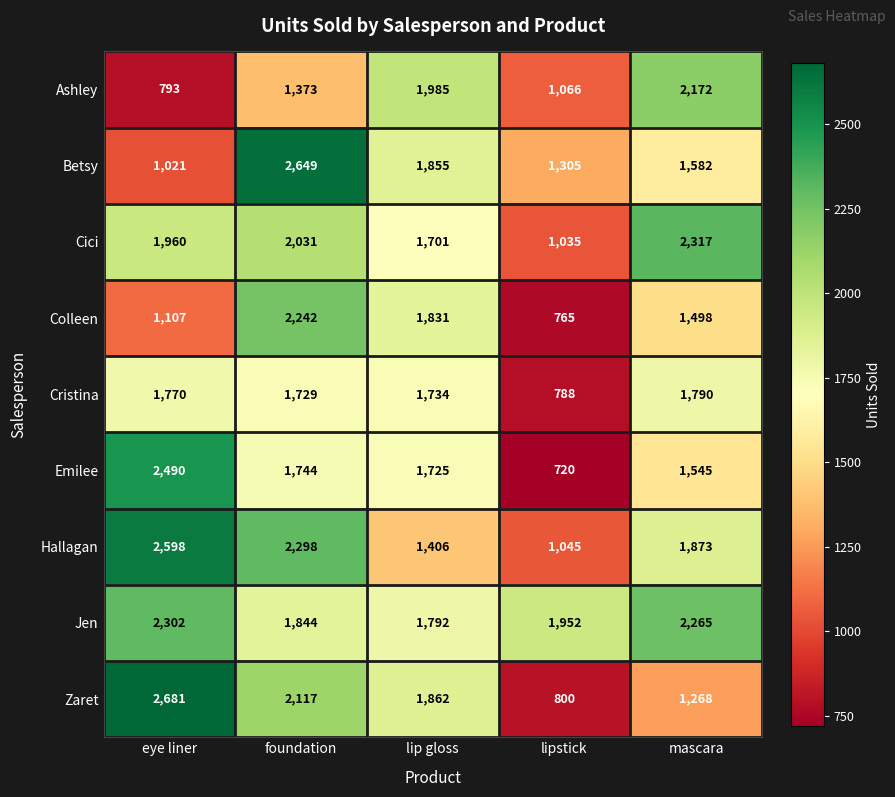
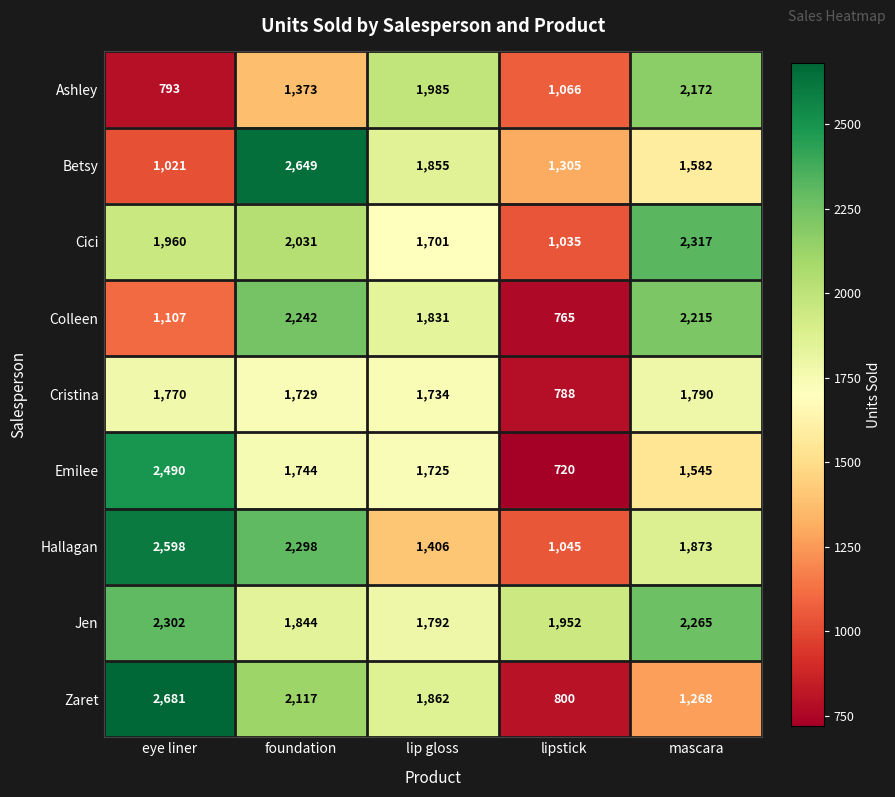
  {
    "Ashley": {
      "eye liner": "793",
      "foundation": "1,373",
      "lip gloss": "1,985",
      "lipstick": "1,066",
      "mascara": "2,172"
    },
    "Betsy": {
      "eye liner": "1,021",
      "foundation": "2,649",
      "lip gloss": "1,855",
      "lipstick": "1,305",
      "mascara": "1,582"
    },
    "Cici": {
      "eye liner": "1,960",
      "foundation": "2,031",
      "lip gloss": "1,701",
      "lipstick": "1,035",
      "mascara": "2,317"
    },
    "Colleen": {
      "eye liner": "1,107",
      "foundation": "2,242",
      "lip gloss": "1,831",
      "lipstick": "765",
-     "mascara": "1,498"
+     "mascara": "2,215"
    },
    "Cristina": {
      "eye liner": "1,770",
      "foundation": "1,729",
      "lip gloss": "1,734",
      "lipstick": "788",
      "mascara": "1,790"
    },
    "Emilee": {
      "eye liner": "2,490",
      "foundation": "1,744",
      "lip gloss": "1,725",
      "lipstick": "720",
      "mascara": "1,545"
    },
    "Hallagan": {
      "eye liner": "2,598",
      "foundation": "2,298",
      "lip gloss": "1,406",
      "lipstick": "1,045",
      "mascara": "1,873"
    },
    "Jen": {
      "eye liner": "2,302",
      "foundation": "1,844",
      "lip gloss": "1,792",
      "lipstick": "1,952",
      "mascara": "2,265"
    },
    "Zaret": {
      "eye liner": "2,681",
      "foundation": "2,117",
      "lip gloss": "1,862",
      "lipstick": "800",
      "mascara": "1,268"
    }
  }
